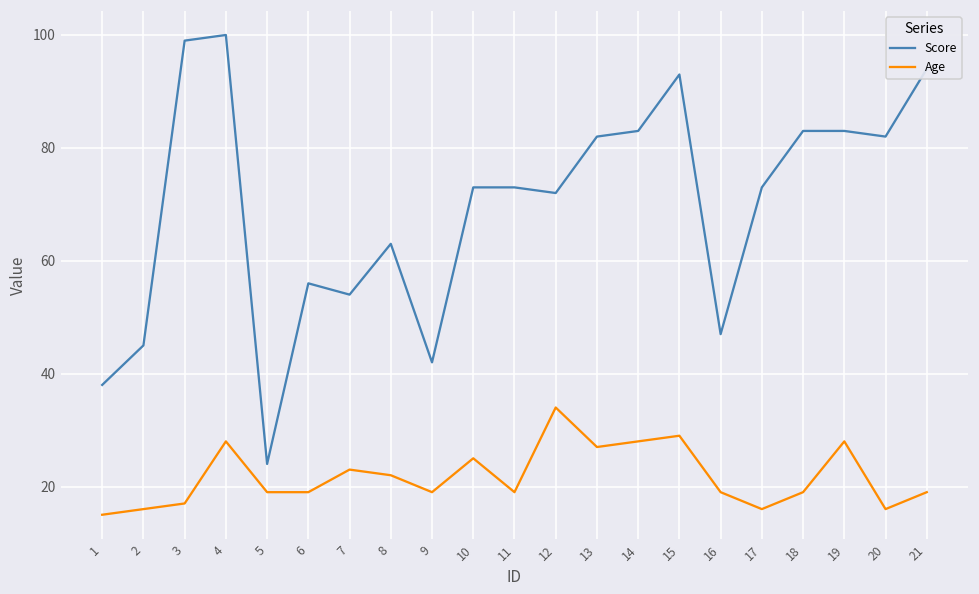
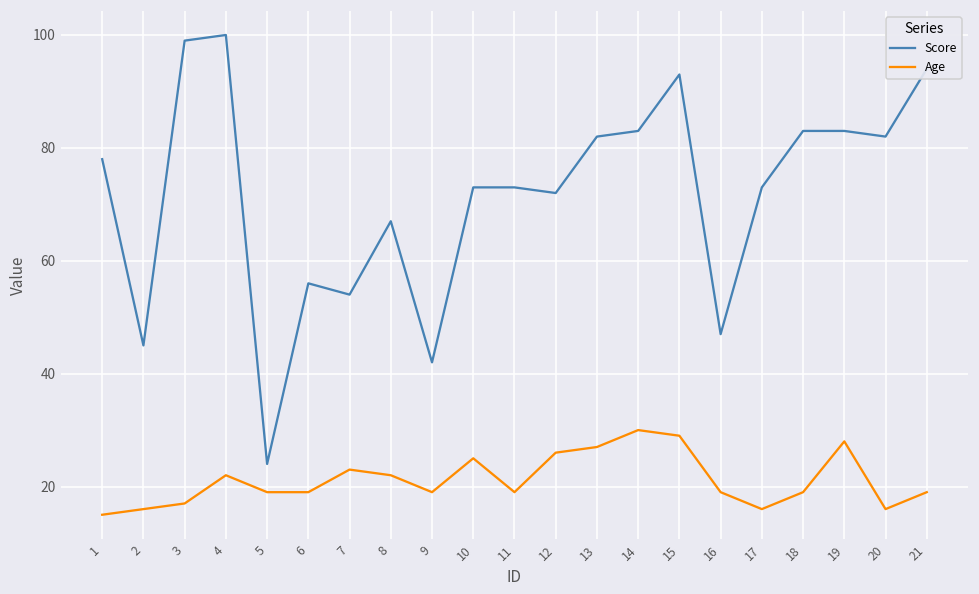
  {
    "Score": {
-     "1": 38,
+     "1": 78,
      "2": 45,
      "3": 99,
      "4": 100,
      "5": 24,
      "6": 56,
      "7": 54,
-     "8": 63,
+     "8": 67,
      "9": 42,
      "10": 73,
      "11": 73,
      "12": 72,
      "13": 82,
      "14": 83,
      "15": 93,
      "16": 47,
      "17": 73,
      "18": 83,
      "19": 83,
      "20": 82
    },
    "Age": {
      "1": 15,
      "2": 16,
      "3": 17,
-     "4": 28,
+     "4": 22,
      "5": 19,
      "6": 19,
      "7": 23,
      "8": 22,
      "9": 19,
      "10": 25,
      "11": 19,
-     "12": 34,
+     "12": 26,
      "13": 27,
-     "14": 28,
+     "14": 30,
      "15": 29,
      "16": 19,
      "17": 16,
      "18": 19,
      "19": 28,
      "20": 16,
      "21": 19
    }
  }
